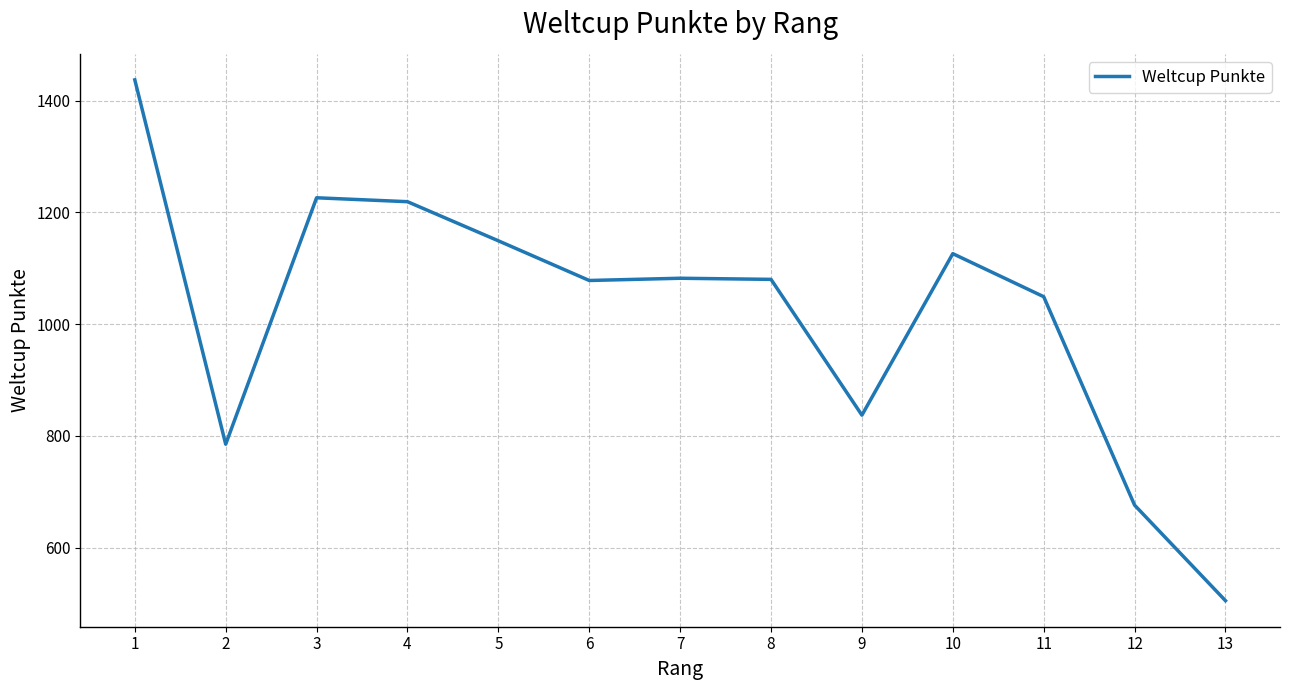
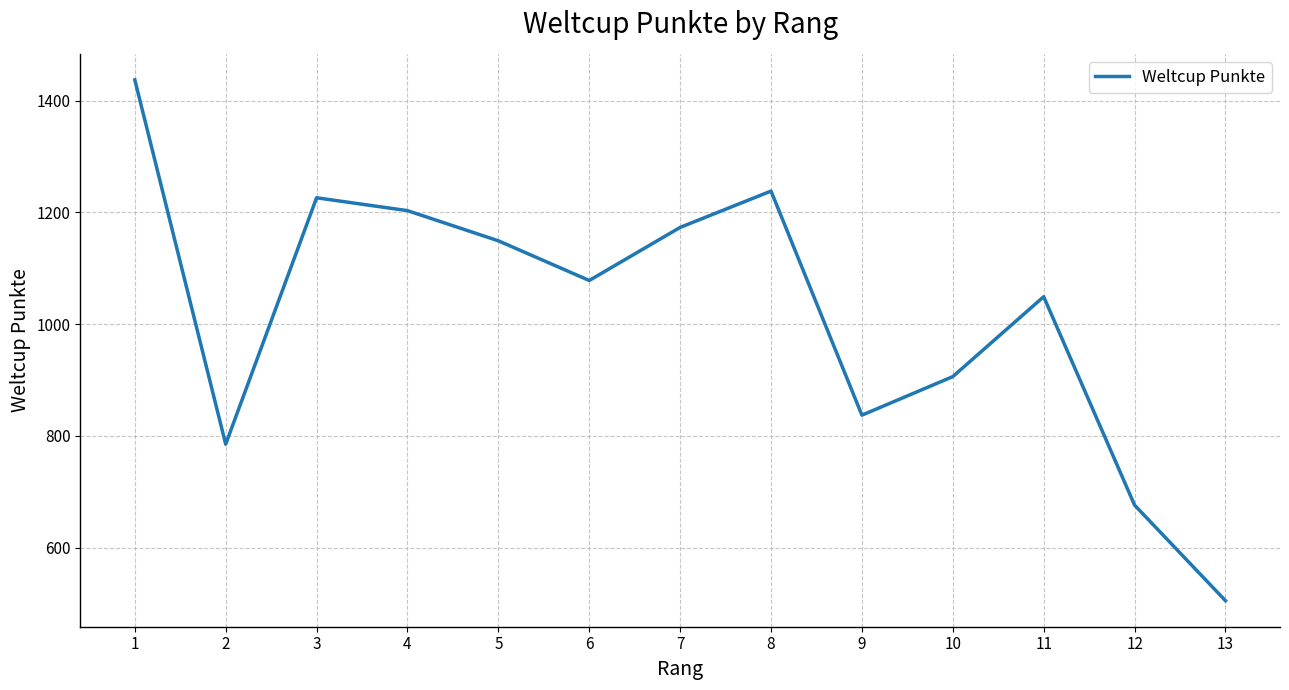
  {
    "1": 1440,
    "2": 790,
    "3": 1230,
-   "4": 1220,
+   "4": 1200,
    "5": 1150,
    "6": 1080,
-   "7": 1080,
-   "8": 1080,
+   "7": 1170,
+   "8": 1240,
    "9": 840,
-   "10": 1130,
+   "10": 910,
    "11": 1050,
    "12": 680,
    "13": 510
  }
